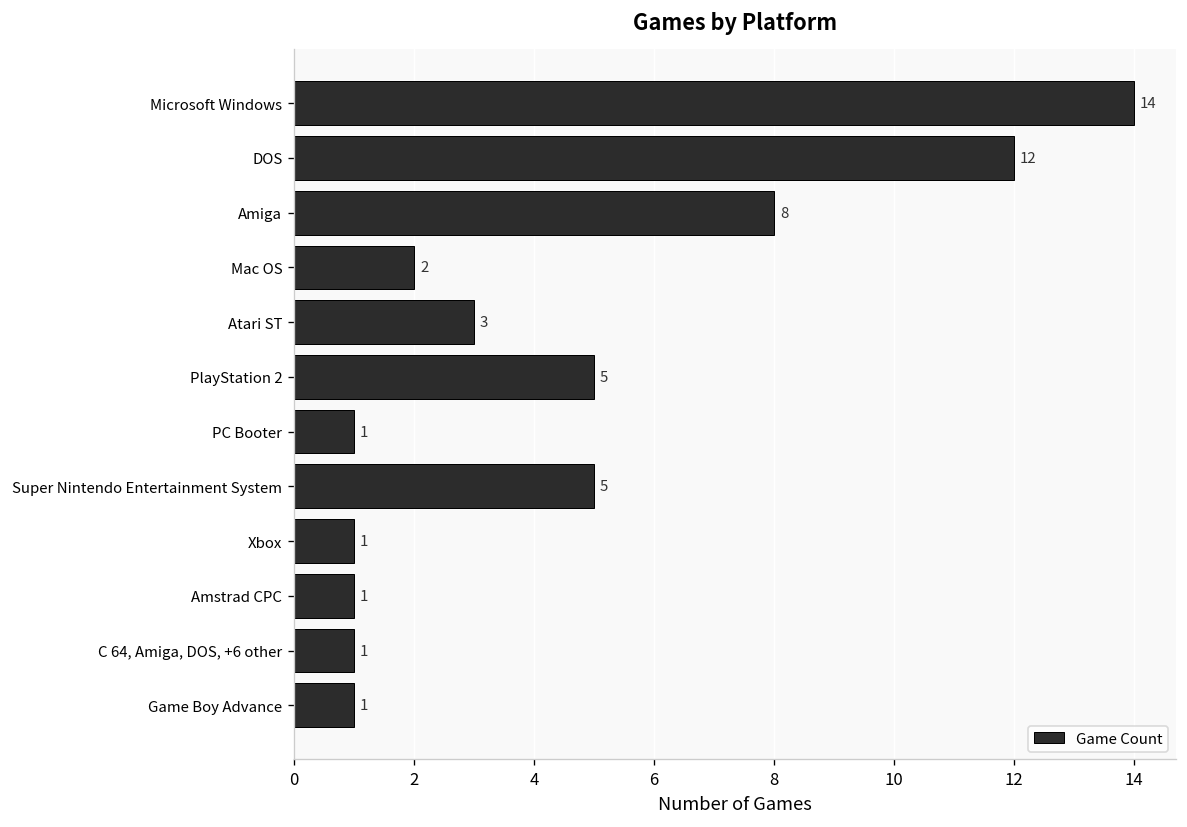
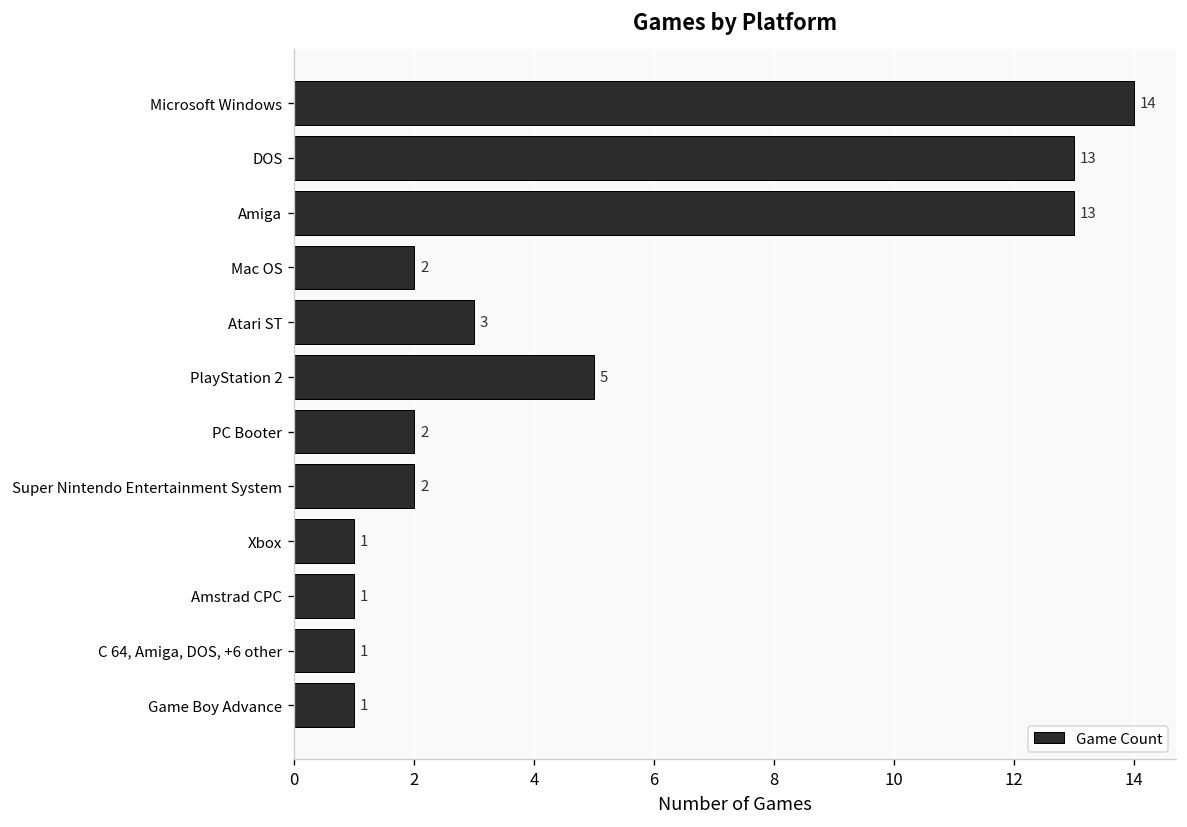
  {
    "Microsoft Windows": 14,
-   "DOS": 12,
-   "Amiga": 8,
+   "DOS": 13,
+   "Amiga": 13,
    "Mac OS": 2,
    "Atari ST": 3,
    "PlayStation 2": 5,
-   "PC Booter": 1,
-   "Super Nintendo Entertainment System": 5,
+   "PC Booter": 2,
+   "Super Nintendo Entertainment System": 2,
    "Xbox": 1,
    "Amstrad CPC": 1,
    "C 64, Amiga, DOS, +6 other": 1,
    "Game Boy Advance": 1
  }
